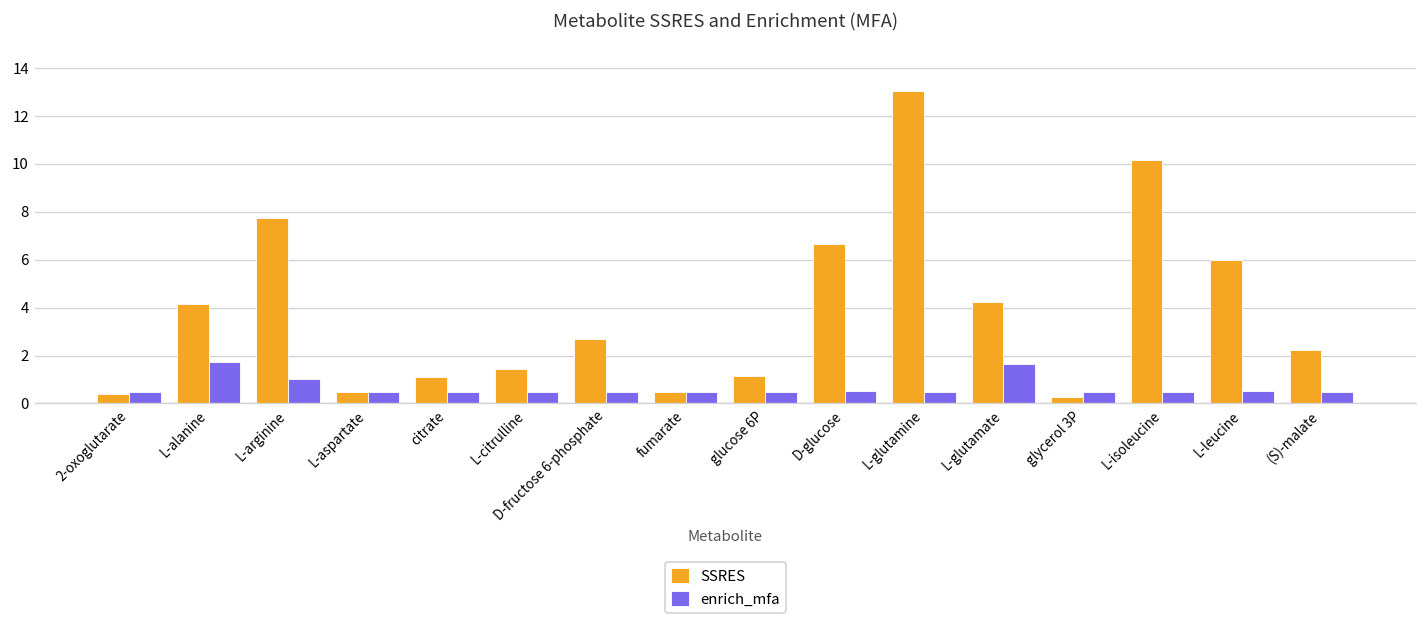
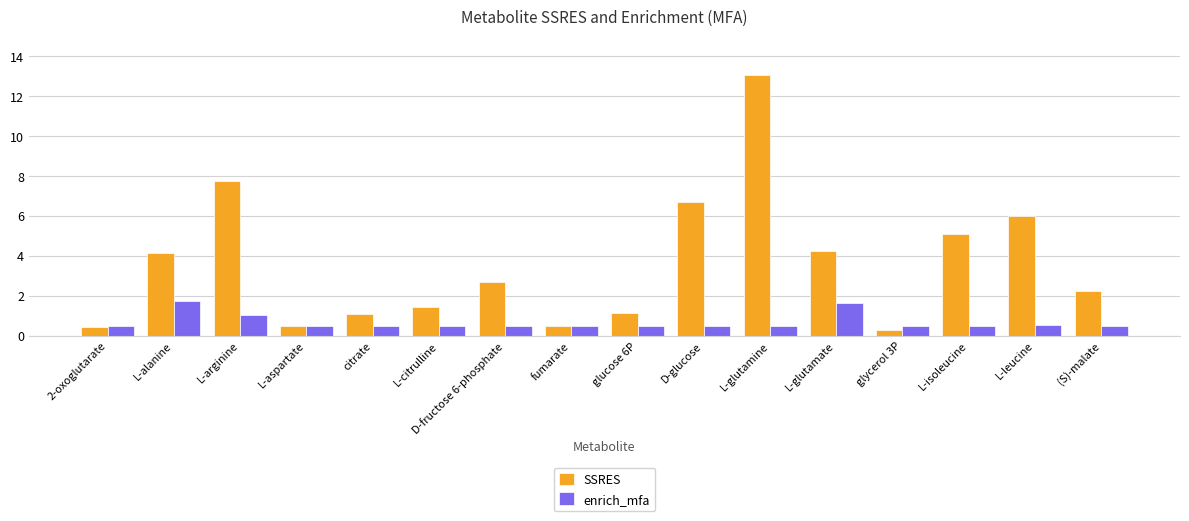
  {
    "SSRES": {
      "2-oxoglutarate": 0.4,
      "L-alanine": 4.1,
      "L-arginine": 7.7,
      "L-aspartate": 0.5,
      "citrate": 1.1,
      "L-citrulline": 1.4,
      "D-fructose 6-phosphate": 2.7,
      "fumarate": 0.5,
      "glucose 6P": 1.1,
      "D-glucose": 6.7,
      "L-glutamine": 13.0,
      "L-glutamate": 4.2,
      "glycerol 3P": 0.3,
-     "L-isoleucine": 10.2,
+     "L-isoleucine": 5.1,
      "L-leucine": 6.0,
      "(S)-malate": 2.2
    },
    "enrich_mfa": {
      "2-oxoglutarate": 0.5,
      "L-alanine": 1.7,
      "L-arginine": 1.0,
      "L-aspartate": 0.5,
      "citrate": 0.5,
      "L-citrulline": 0.5,
      "D-fructose 6-phosphate": 0.5,
      "fumarate": 0.5,
      "glucose 6P": 0.5,
      "D-glucose": 0.5,
      "L-glutamine": 0.5,
      "L-glutamate": 1.6,
      "glycerol 3P": 0.5,
      "L-isoleucine": 0.5,
      "L-leucine": 0.5,
      "(S)-malate": 0.5
    }
  }
